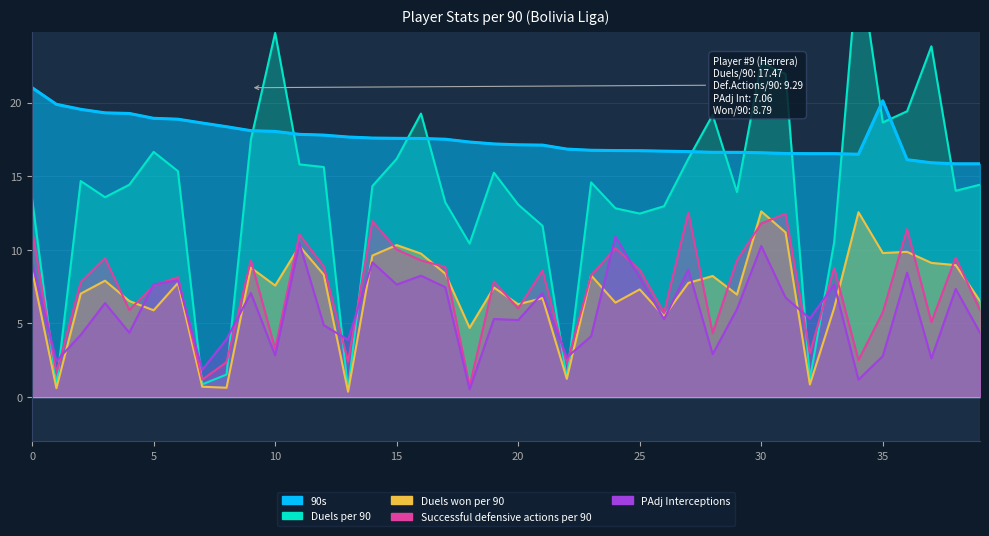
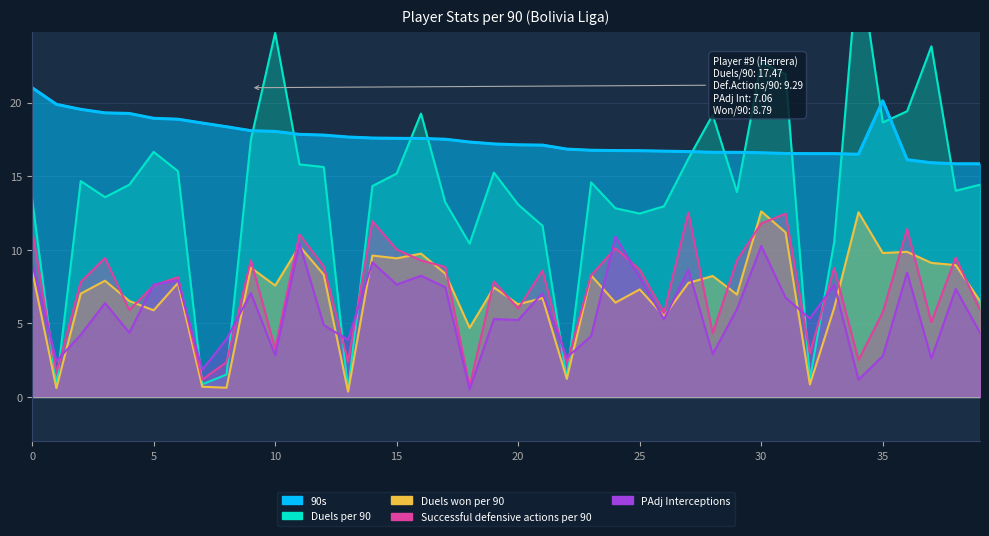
  {
    "90s": {
      "0": 21.0,
      "5": 18.9,
      "10": 18.0,
      "15": 17.6,
      "20": 17.1,
      "25": 16.7,
      "30": 16.6,
      "35": 20.1
    },
    "Duels per 90": {
      "0": 13.5,
      "5": 16.7,
      "10": 24.7,
-     "15": 16.2,
+     "15": 15.2,
      "20": 13.1,
      "25": 12.5,
      "35": 18.7
    },
    "Duels won per 90": {
      "0": 8.6,
      "5": 5.9,
      "10": 7.6,
-     "15": 10.3,
+     "15": 9.4,
      "20": 6.3,
      "25": 7.3,
      "30": 12.6,
      "35": 9.8
    }
  }
